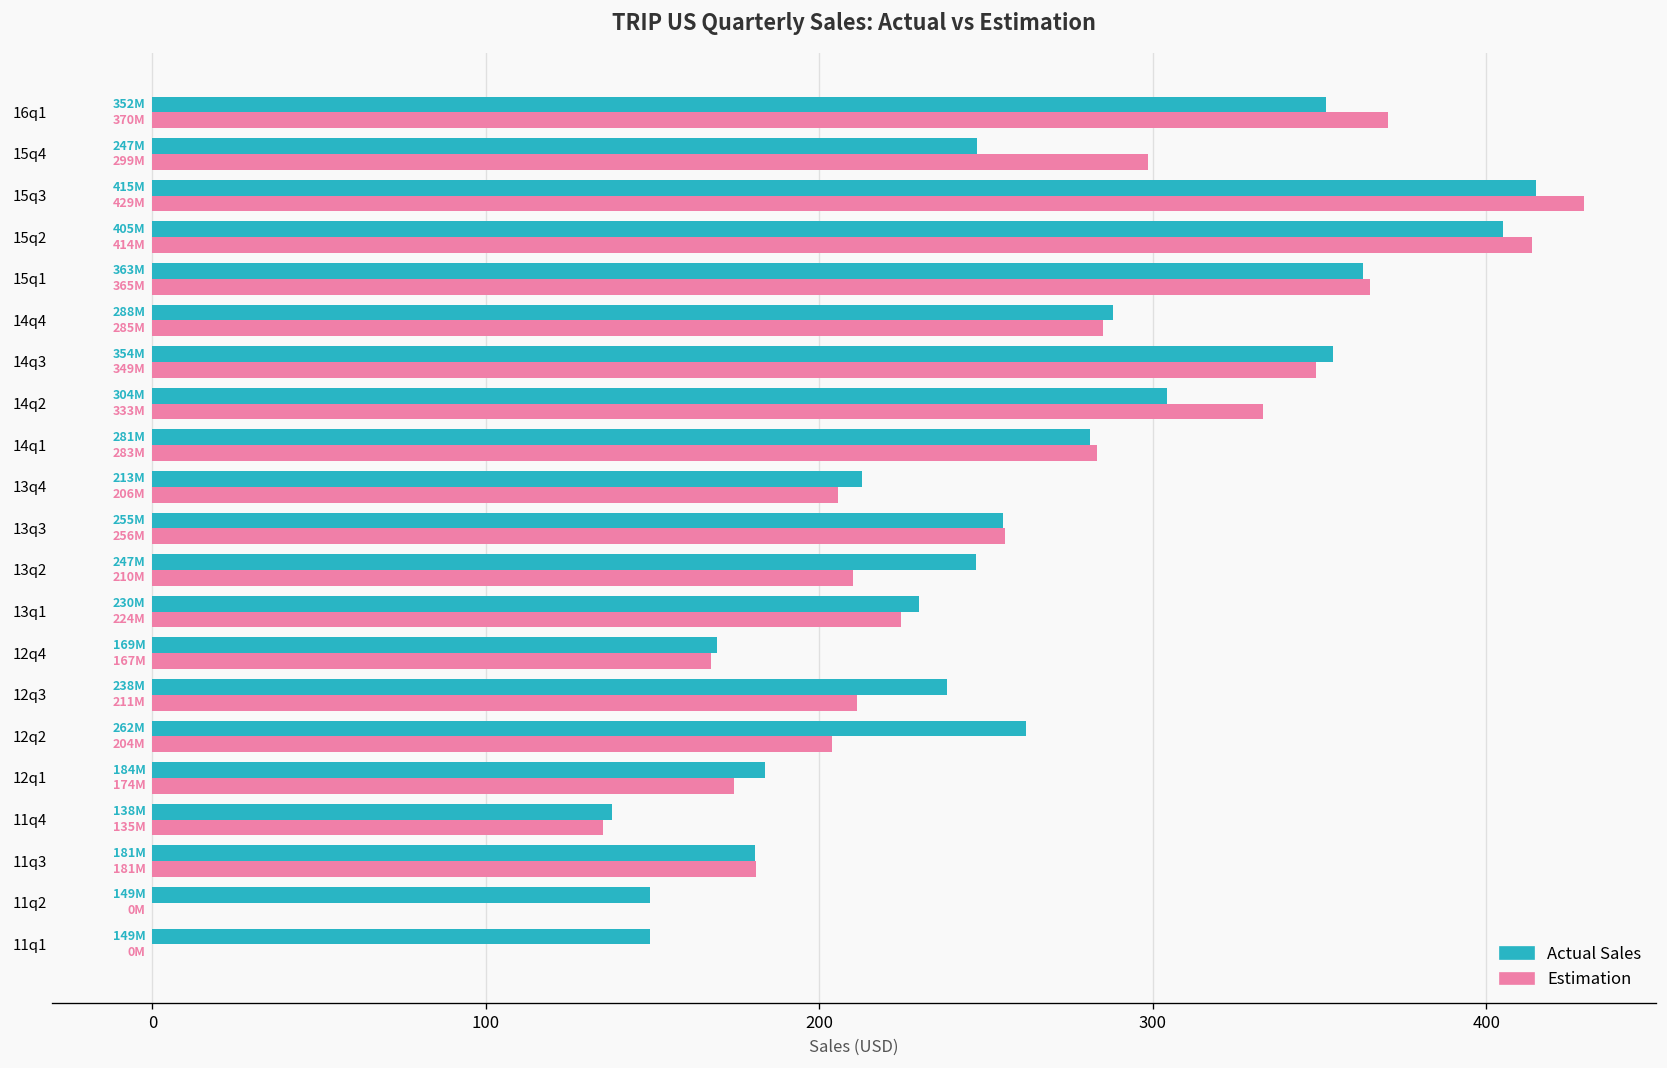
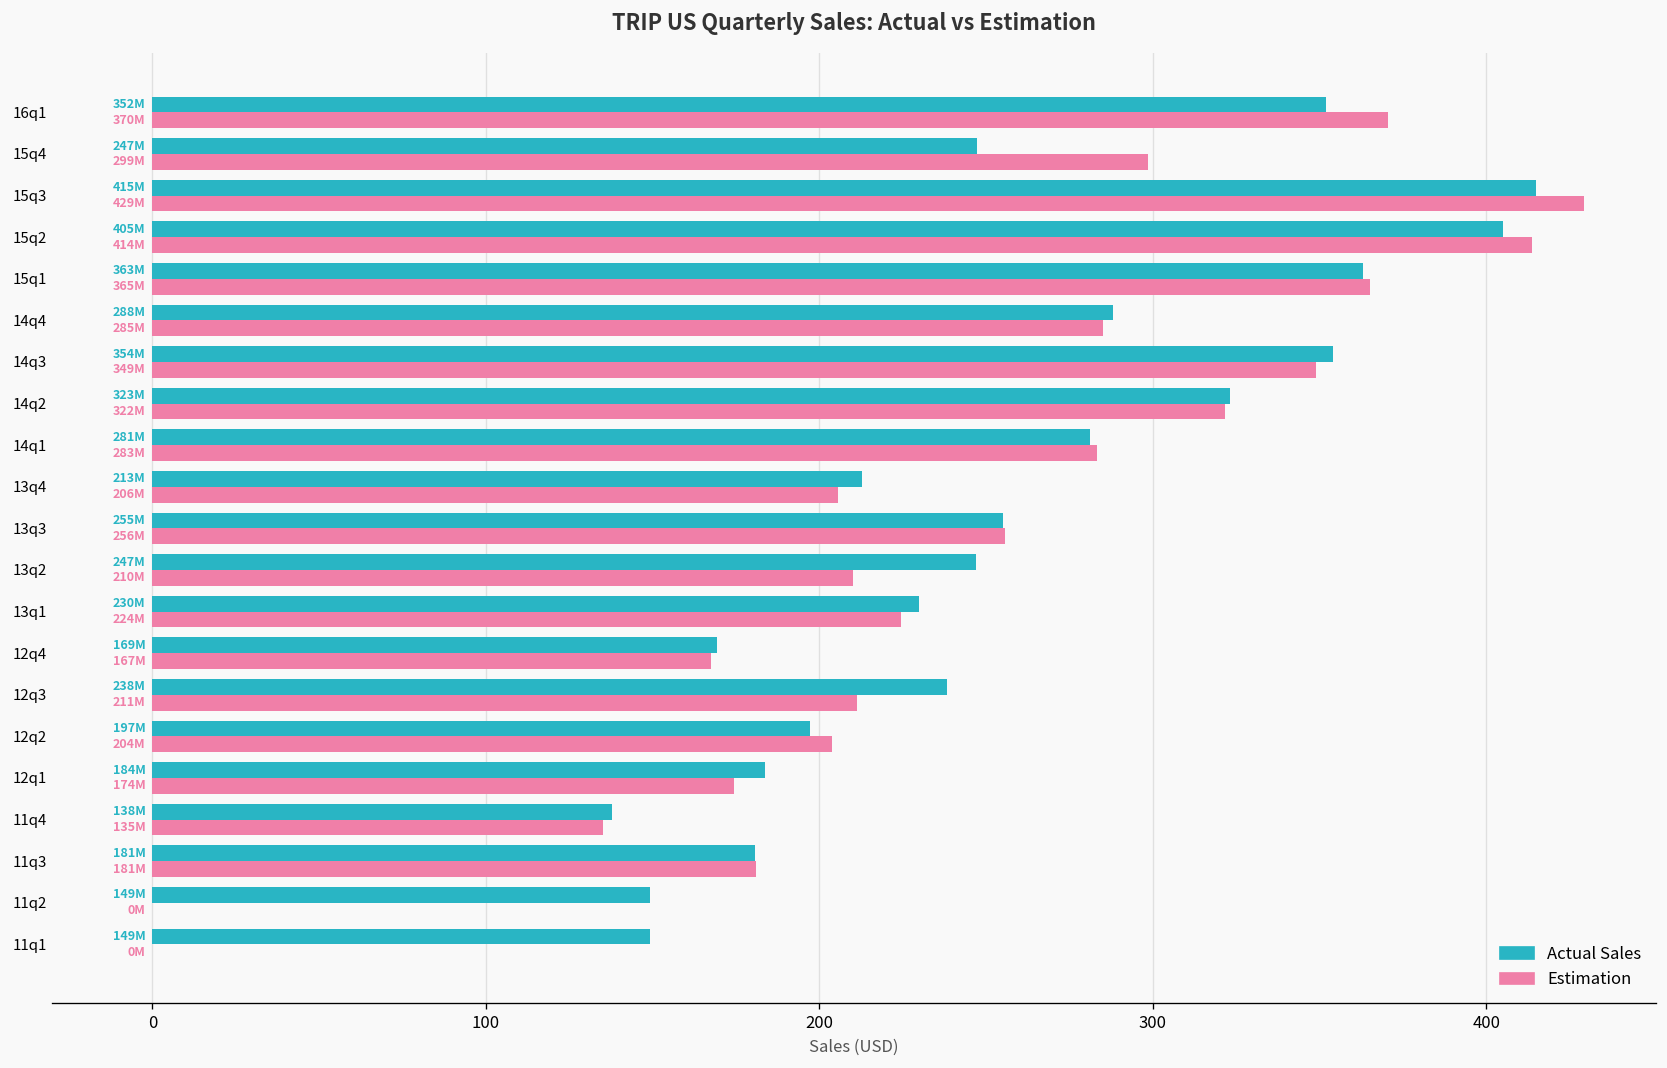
  {
    "Actual Sales": {
-     "14q2": "304M",
-     "12q2": "262M"
+     "14q2": "323M",
+     "12q2": "197M"
    },
    "Estimation": {
-     "14q2": "333M",
+     "14q2": "322M",
      "11q2": "0M",
      "11q1": "0M"
    }
  }
